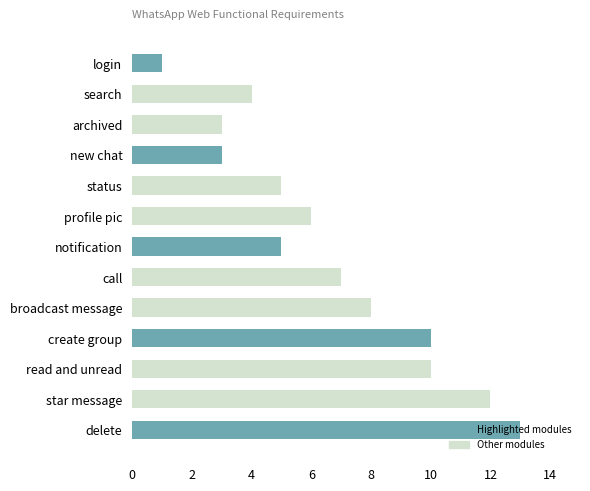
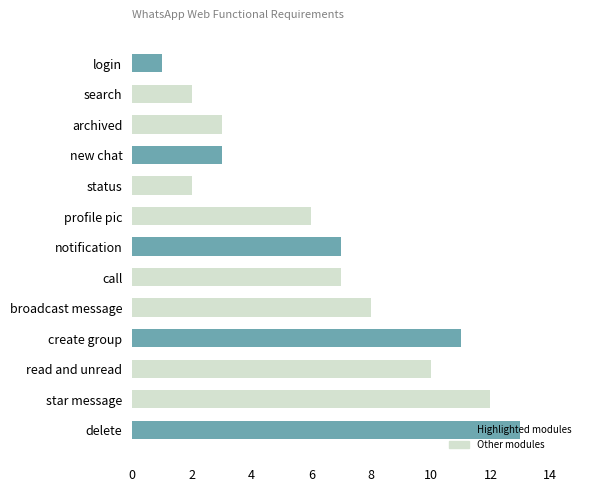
  {
    "login": 1,
-   "search": 4,
+   "search": 2,
    "archived": 3,
    "new chat": 3,
-   "status": 5,
+   "status": 2,
    "profile pic": 6,
-   "notification": 5,
+   "notification": 7,
    "call": 7,
    "broadcast message": 8,
-   "create group": 10,
+   "create group": 11,
    "read and unread": 10,
    "star message": 12,
    "delete": 13
  }
